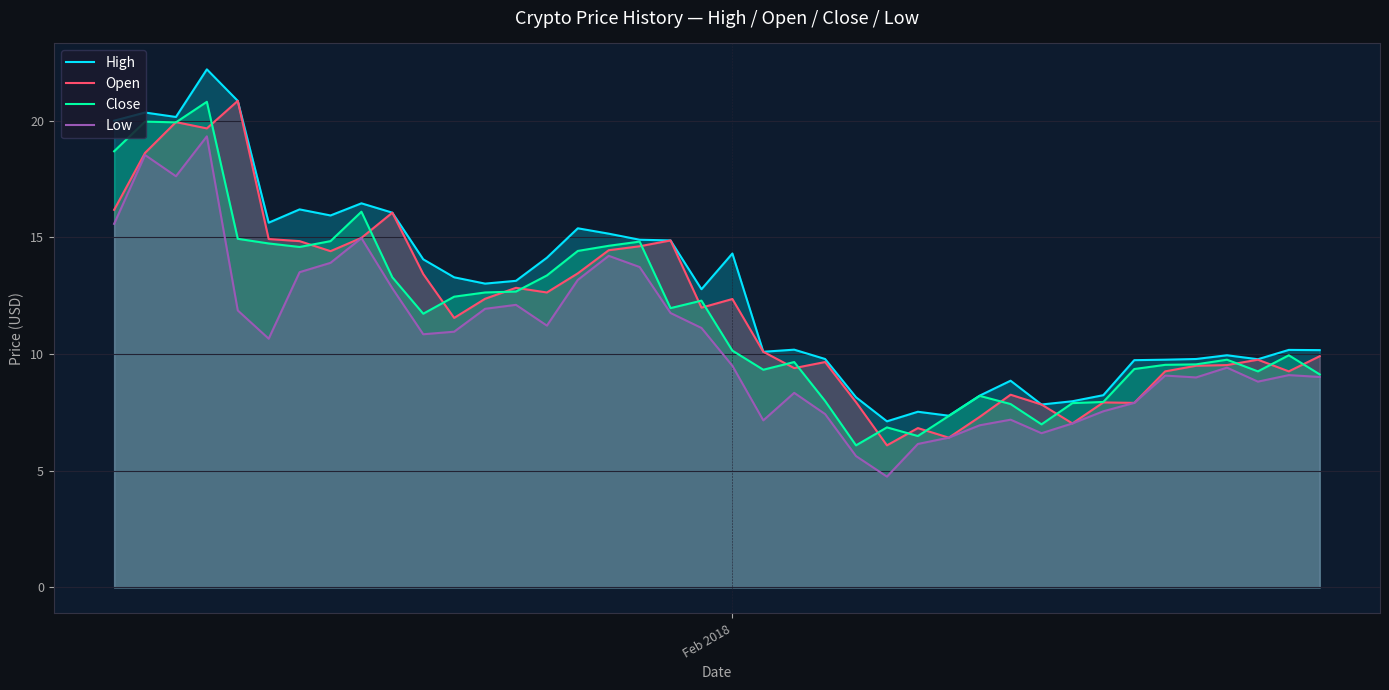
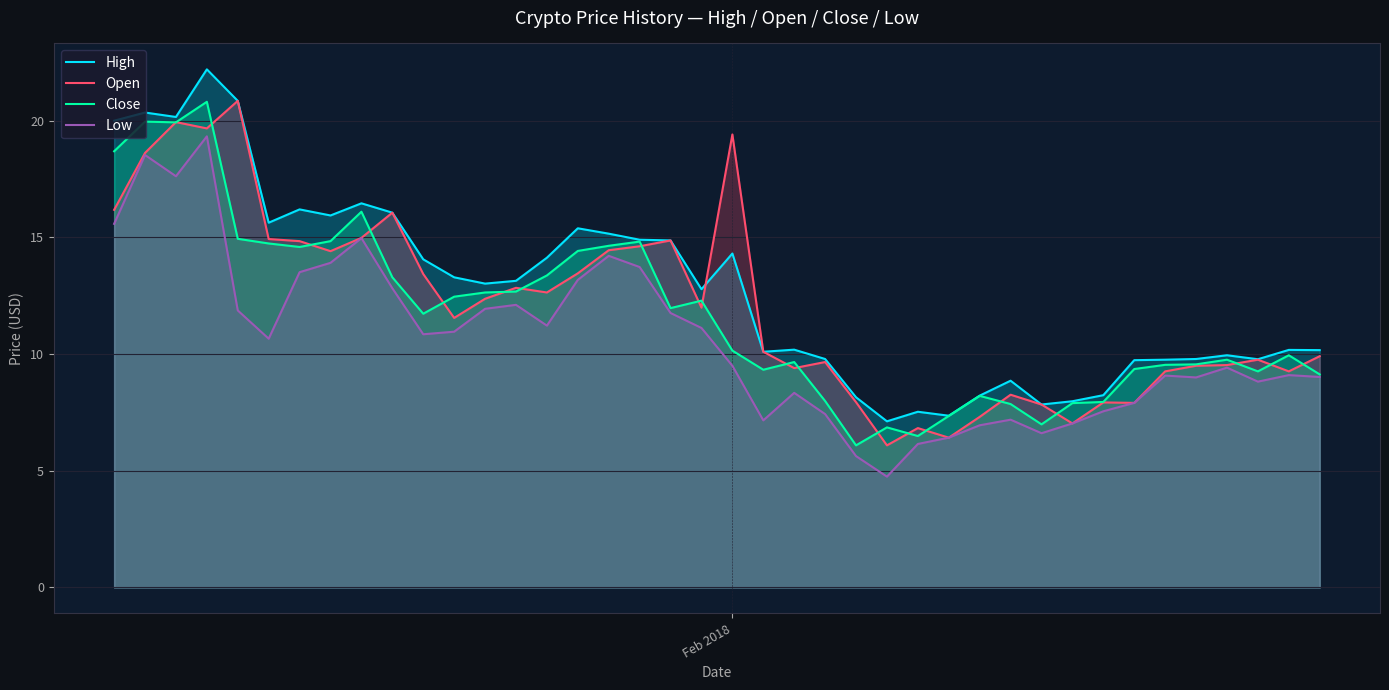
  {
    "High": {
      "Feb 2018": 14.3
    },
    "Open": {
-     "Feb 2018": 12.4
+     "Feb 2018": 19.4
    },
    "Close": {
      "Feb 2018": 10.2
    },
    "Low": {
      "Feb 2018": 9.5
    }
  }
